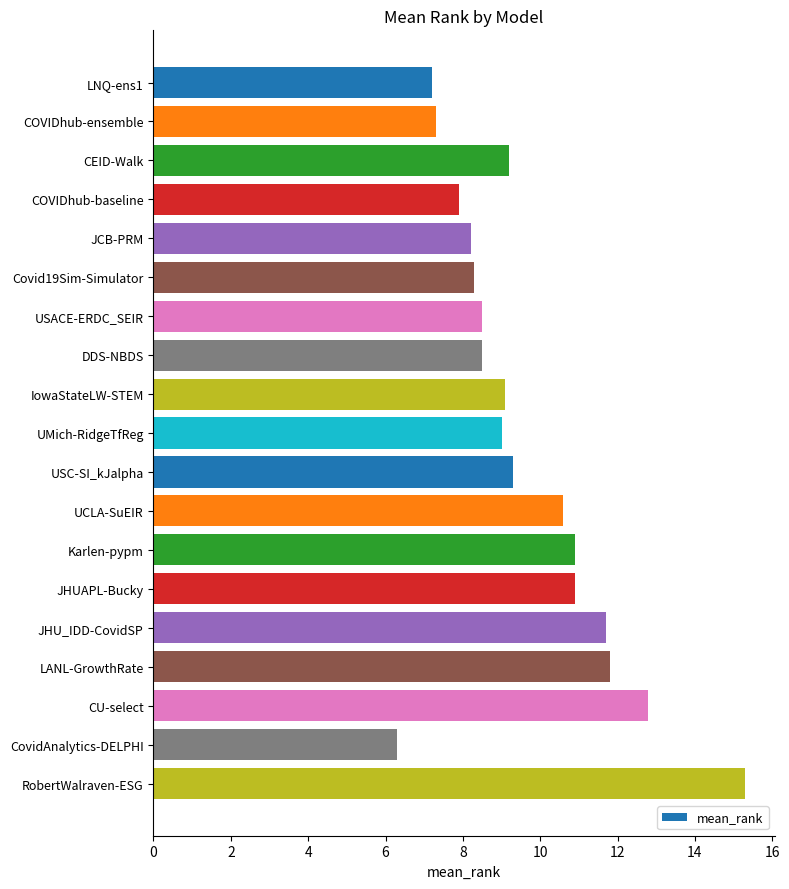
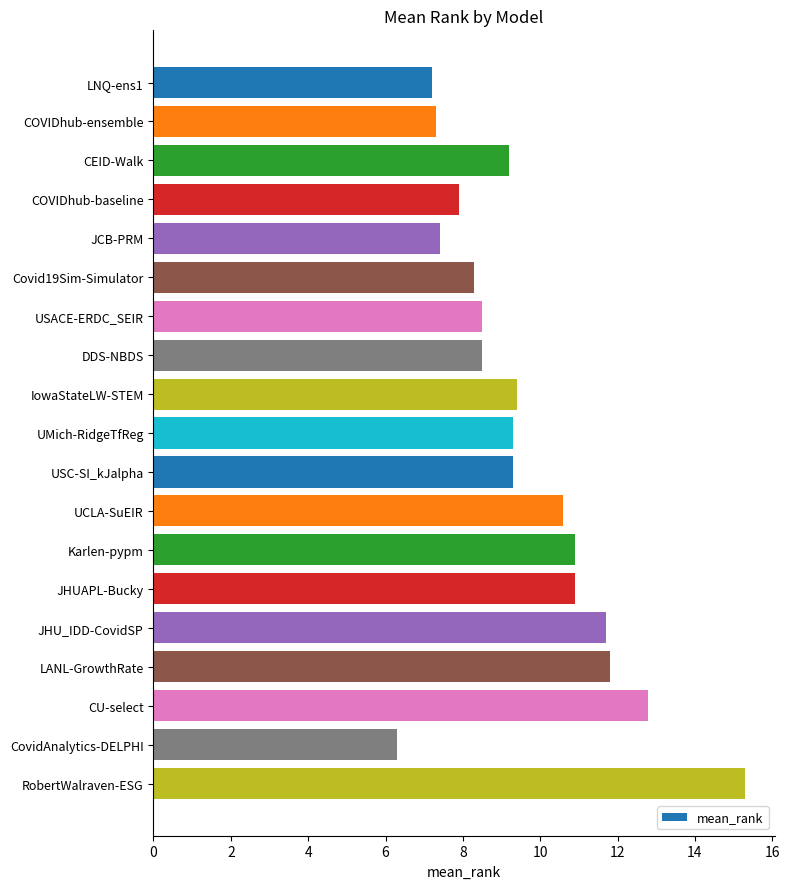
  {
    "LNQ-ens1": 7.2,
    "COVIDhub-ensemble": 7.3,
    "CEID-Walk": 9.2,
    "COVIDhub-baseline": 7.9,
-   "JCB-PRM": 8.2,
+   "JCB-PRM": 7.4,
    "Covid19Sim-Simulator": 8.3,
    "USACE-ERDC_SEIR": 8.5,
    "DDS-NBDS": 8.5,
-   "IowaStateLW-STEM": 9.1,
-   "UMich-RidgeTfReg": 9.0,
+   "IowaStateLW-STEM": 9.4,
+   "UMich-RidgeTfReg": 9.3,
    "USC-SI_kJalpha": 9.3,
    "UCLA-SuEIR": 10.6,
    "Karlen-pypm": 10.9,
    "JHUAPL-Bucky": 10.9,
    "JHU_IDD-CovidSP": 11.7,
    "LANL-GrowthRate": 11.8,
    "CU-select": 12.8,
    "CovidAnalytics-DELPHI": 6.3,
    "RobertWalraven-ESG": 15.3
  }
